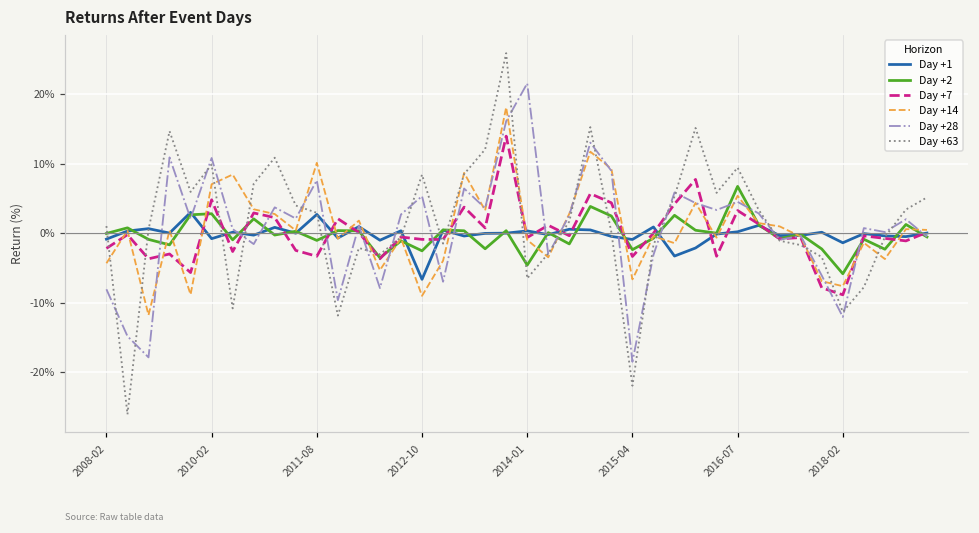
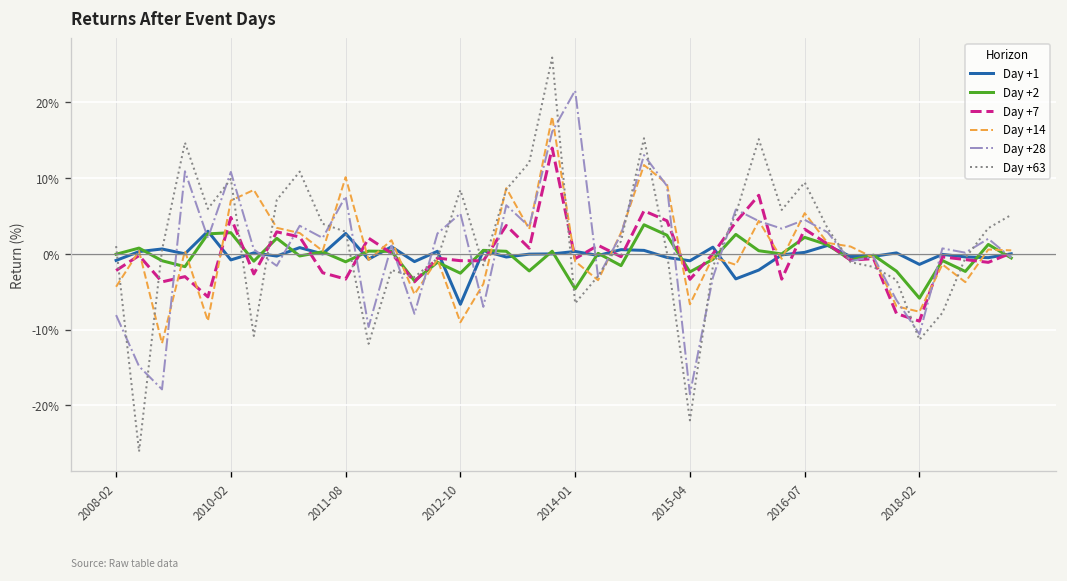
  {
    "Day +1": {
      "2008-02": "-1%",
      "2010-02": "-1%",
      "2012-10": "-7%",
      "2014-01": "0%",
      "2015-04": "-1%",
      "2016-07": "0%",
      "2018-02": "-1%"
    },
    "Day +2": {
      "2008-02": "0%",
      "2010-02": "3%",
      "2011-08": "-1%",
      "2012-10": "-3%",
      "2014-01": "-5%",
      "2015-04": "-2%",
-     "2016-07": "7%",
+     "2016-07": "2%",
      "2018-02": "-6%"
    },
    "Day +7": {
      "2008-02": "-2%",
      "2010-02": "5%",
      "2011-08": "-3%",
      "2012-10": "-1%",
      "2015-04": "-3%",
      "2016-07": "3%",
      "2018-02": "-9%"
    },
    "Day +14": {
      "2008-02": "-4%",
      "2010-02": "7%",
      "2011-08": "10%",
      "2012-10": "-9%",
      "2015-04": "-7%",
      "2016-07": "5%",
      "2018-02": "-8%"
    },
    "Day +28": {
      "2008-02": "-8%",
      "2010-02": "11%",
      "2011-08": "8%",
      "2012-10": "5%",
      "2014-01": "22%",
      "2015-04": "-19%",
      "2016-07": "4%",
-     "2018-02": "-12%"
+     "2018-02": "-11%"
    },
    "Day +63": {
      "2008-02": "1%",
      "2010-02": "10%",
      "2012-10": "8%",
      "2014-01": "-7%",
      "2015-04": "-22%",
      "2016-07": "9%",
      "2018-02": "-11%"
    }
  }
